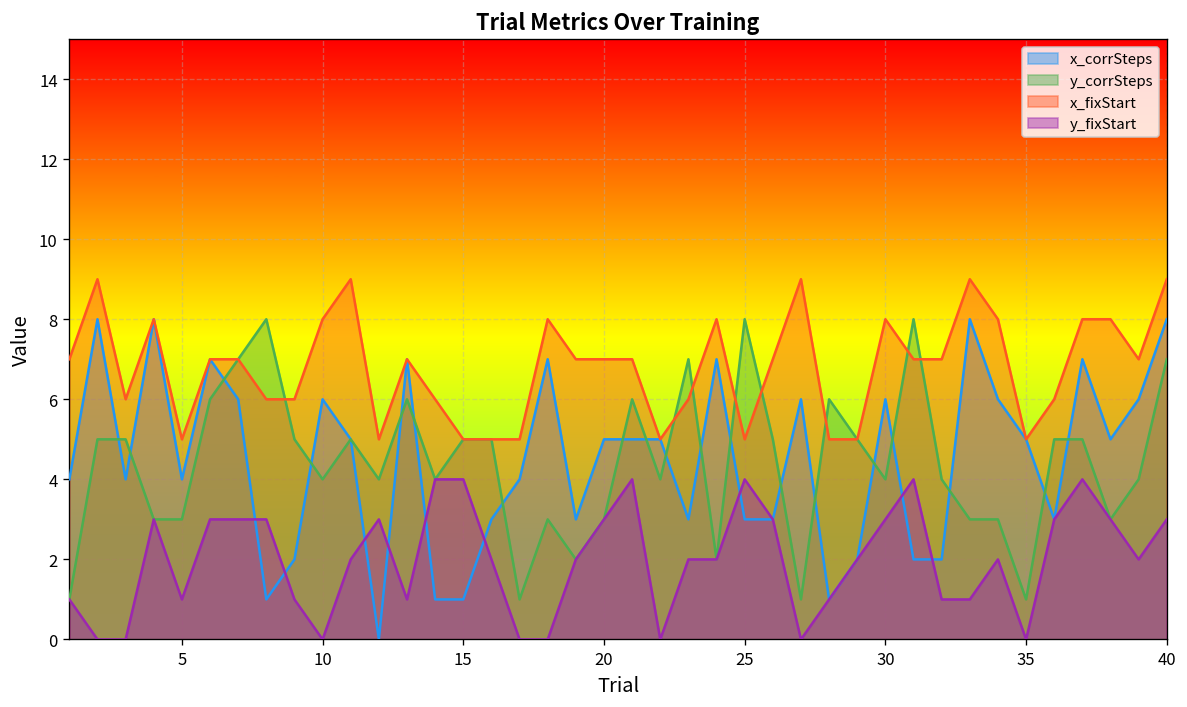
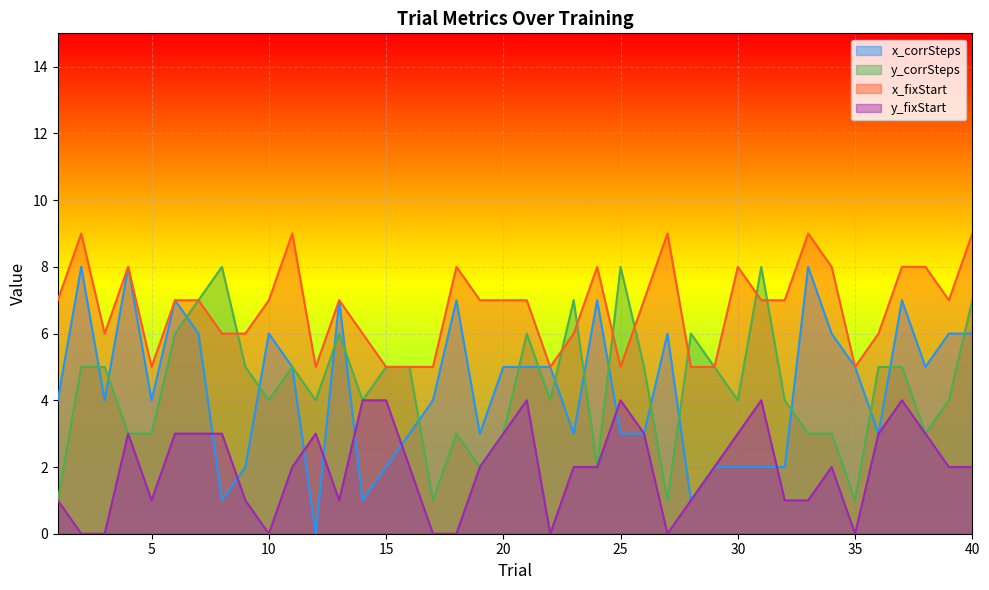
  {
    "x_corrSteps": {
      "5": 4,
      "10": 6,
-     "15": 1,
+     "15": 2,
      "20": 5,
      "25": 3,
-     "30": 6,
-     "40": 8
+     "30": 2,
+     "40": 6
    },
    "y_corrSteps": {
      "5": 3,
      "10": 4,
      "25": 8,
      "30": 4,
      "35": 1,
      "40": 7
    },
    "x_fixStart": {
      "5": 5,
-     "10": 8,
+     "10": 7,
      "20": 7,
      "25": 5,
      "30": 8,
      "40": 9
    },
    "y_fixStart": {
      "5": 1,
      "10": 0,
      "15": 4,
      "25": 4,
      "30": 3,
      "35": 0,
-     "40": 3
+     "40": 2
    }
  }
